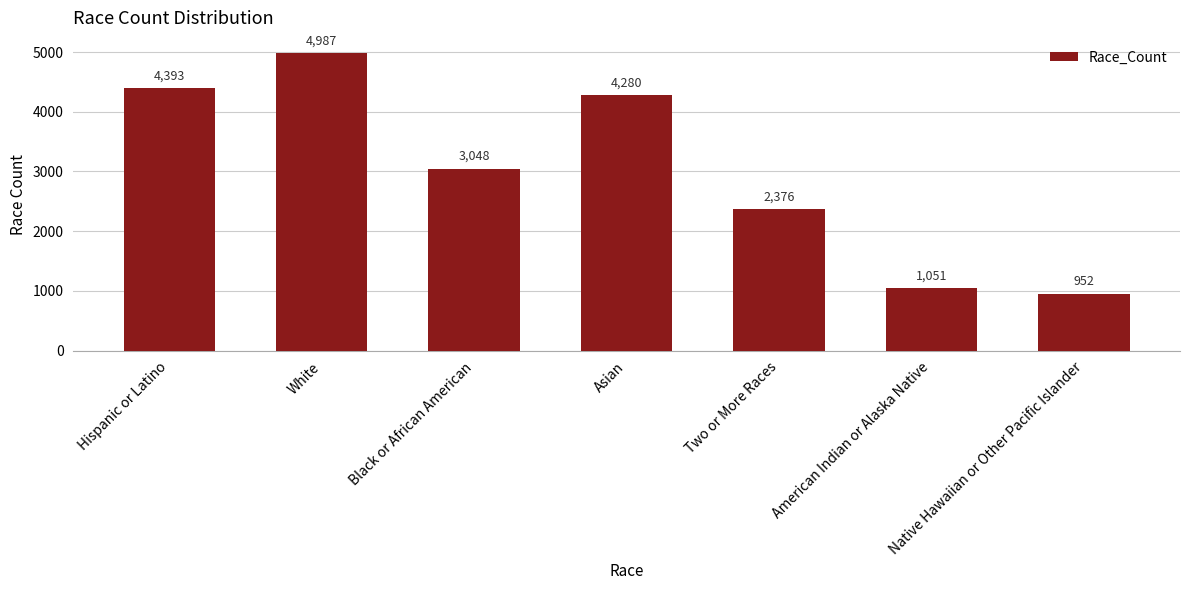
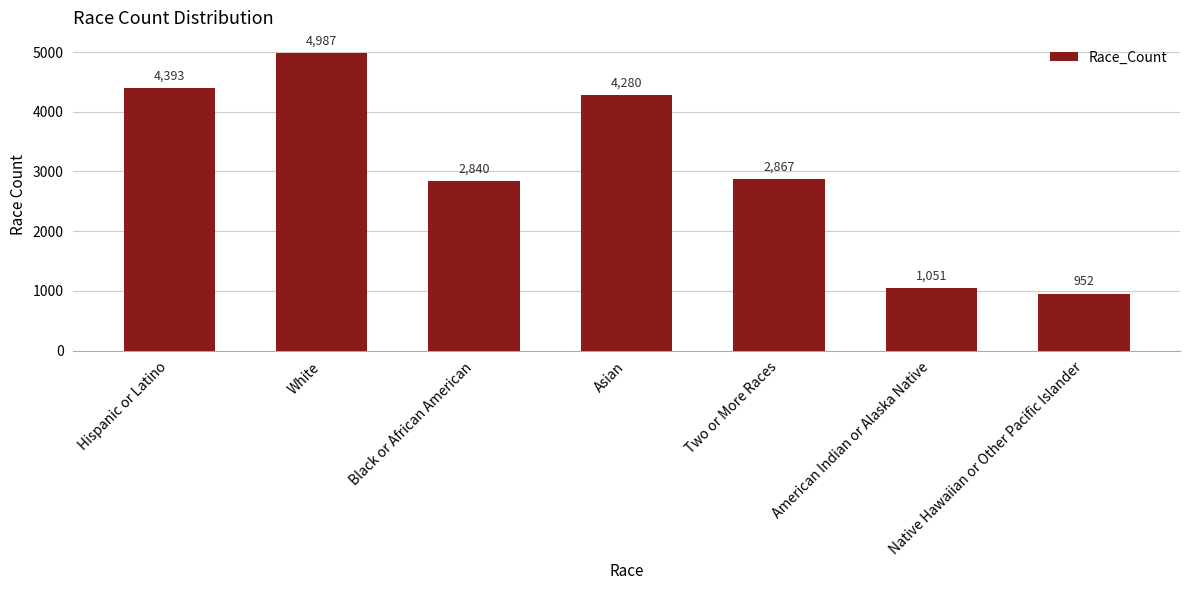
  {
    "Hispanic or Latino": "4,393",
    "White": "4,987",
-   "Black or African American": "3,048",
+   "Black or African American": "2,840",
    "Asian": "4,280",
-   "Two or More Races": "2,376",
+   "Two or More Races": "2,867",
    "American Indian or Alaska Native": "1,051",
    "Native Hawaiian or Other Pacific Islander": "952"
  }
